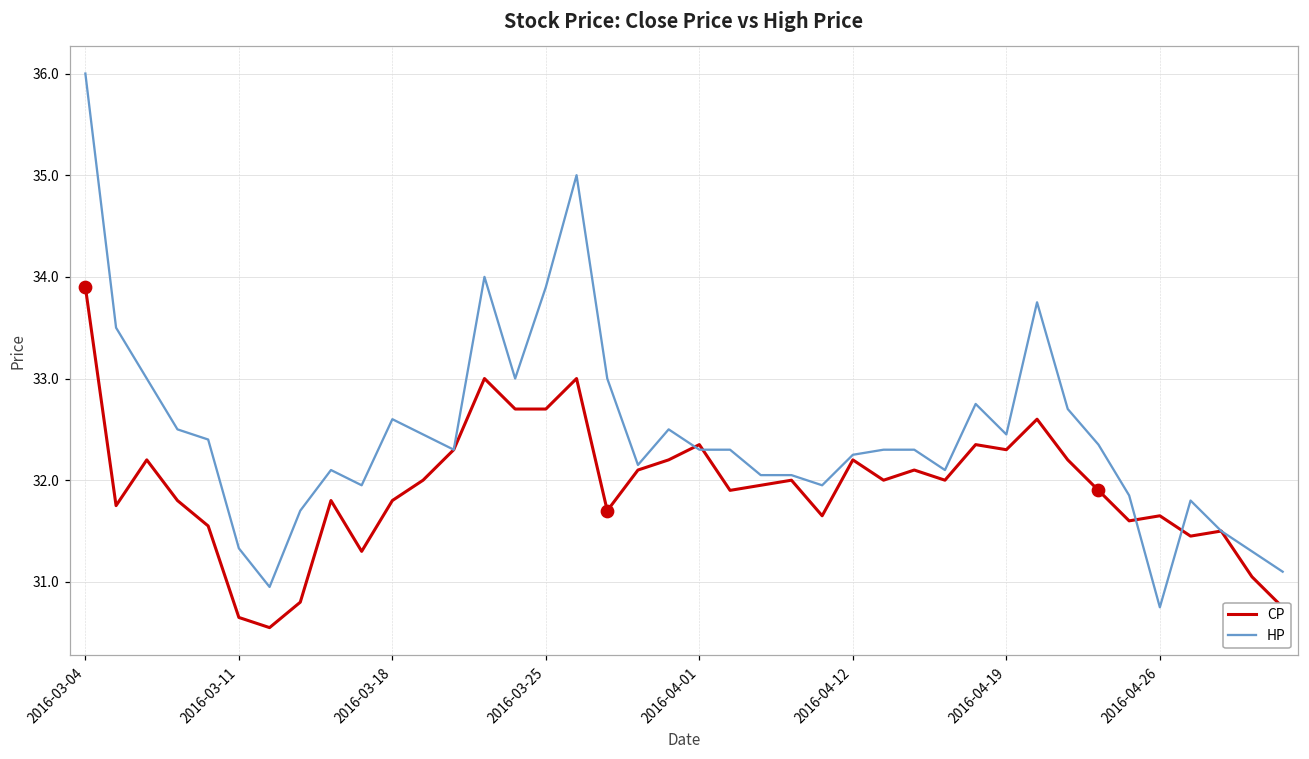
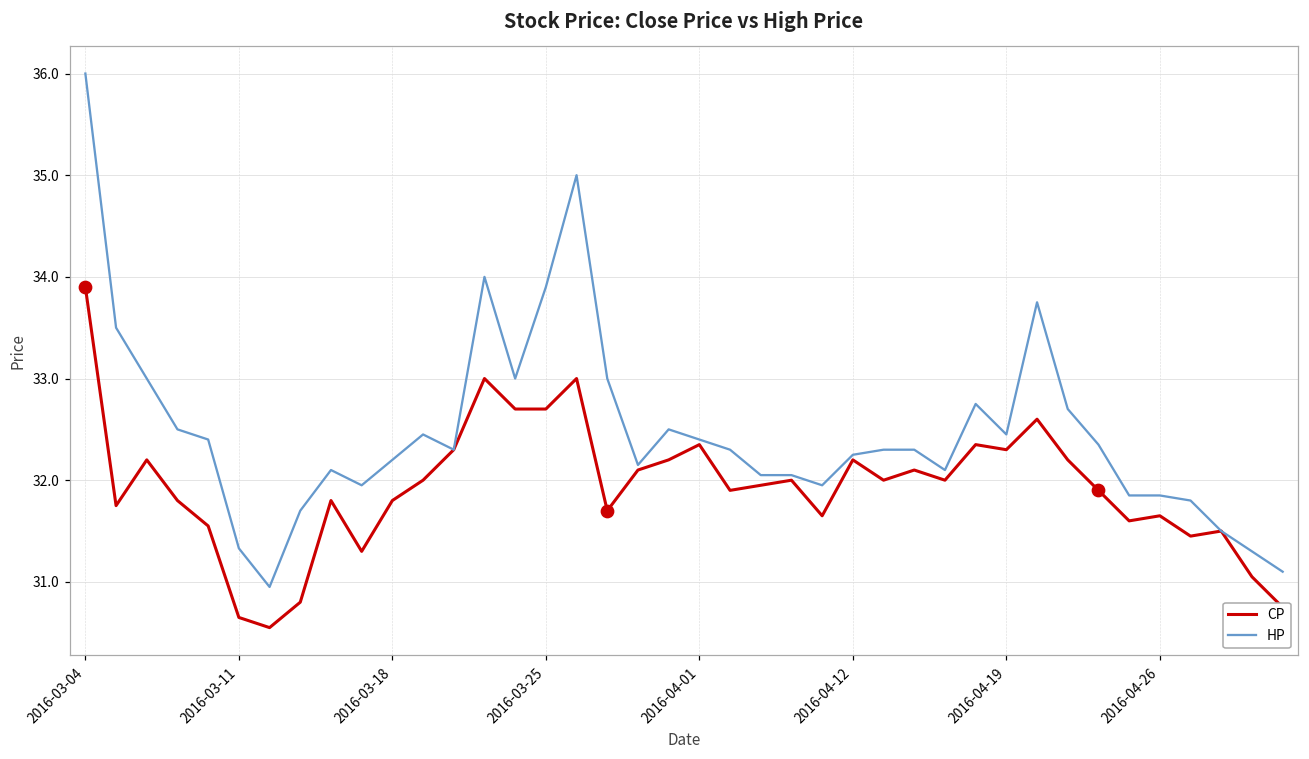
  {
    "HP": {
      "2016-03-04": 36.0,
      "2016-03-11": 31.3,
-     "2016-03-18": 32.6,
+     "2016-03-18": 32.2,
      "2016-03-25": 33.9,
-     "2016-04-01": 32.3,
+     "2016-04-01": 32.4,
      "2016-04-12": 32.3,
      "2016-04-19": 32.5,
-     "2016-04-26": 30.8
+     "2016-04-26": 31.9
    }
  }
